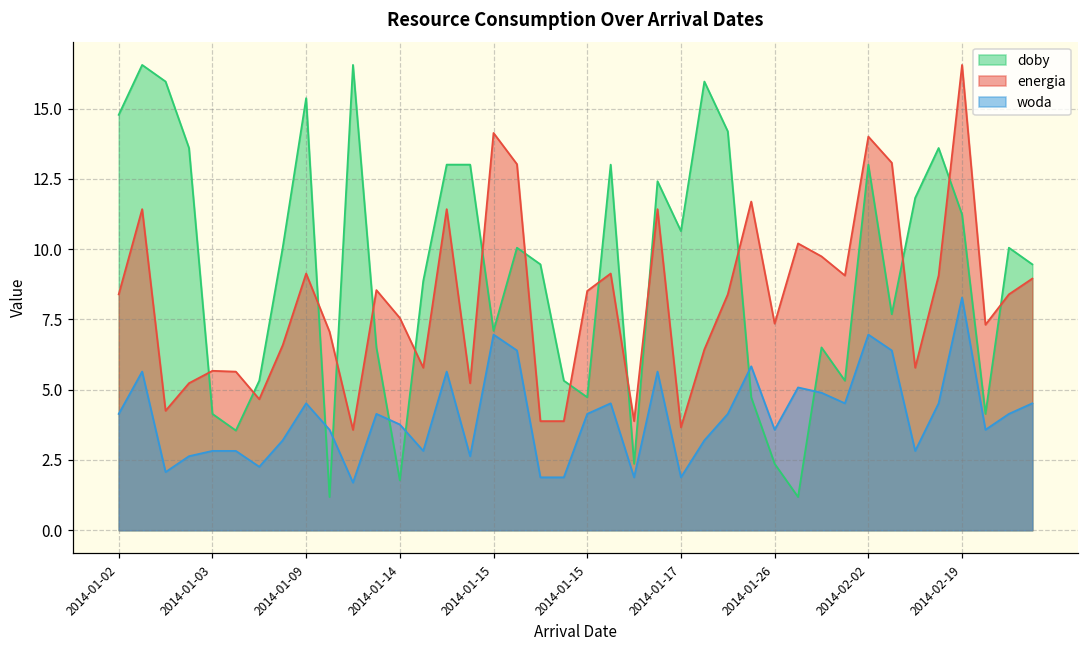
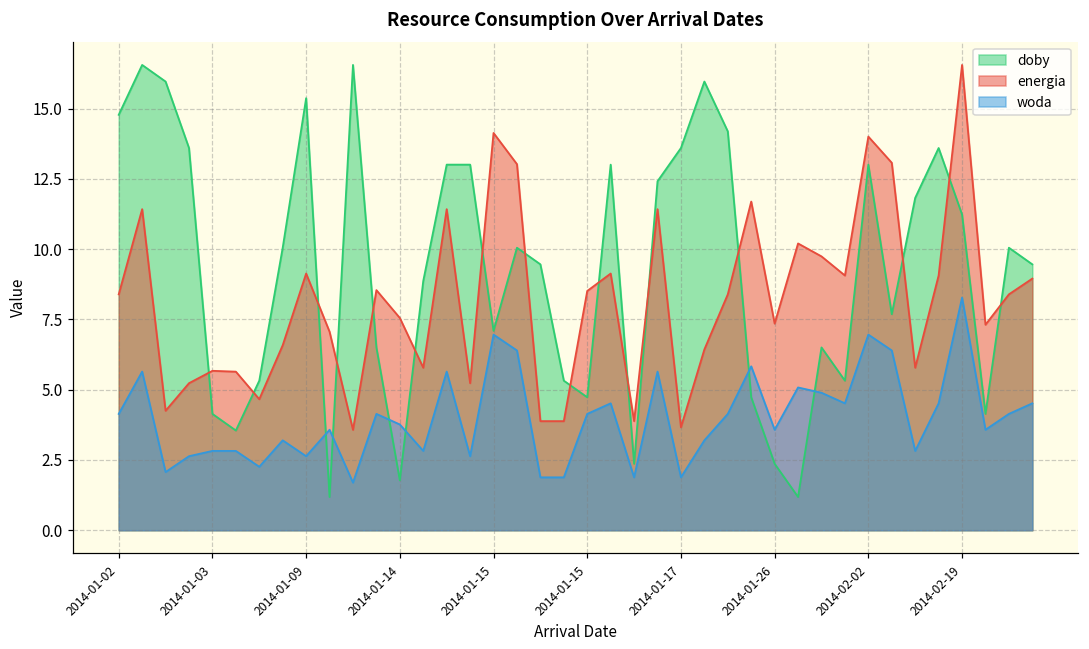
  {
    "doby": {
      "2014-01-09": 15.4,
-     "2014-01-17": 10.6
+     "2014-01-17": 13.6
    },
    "energia": {
      "2014-01-09": 9.1,
      "2014-01-17": 3.7
    },
    "woda": {
-     "2014-01-09": 4.5,
+     "2014-01-09": 2.6,
      "2014-01-17": 1.9
    }
  }
